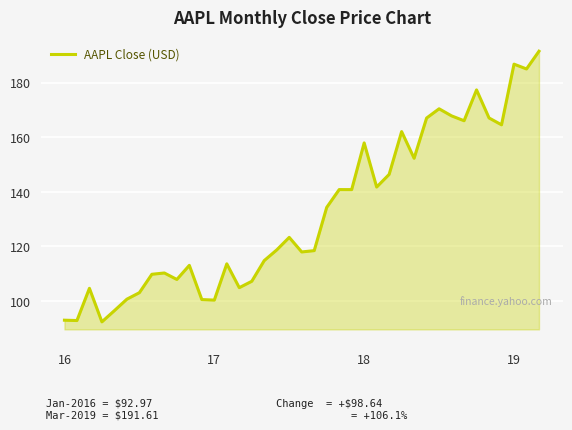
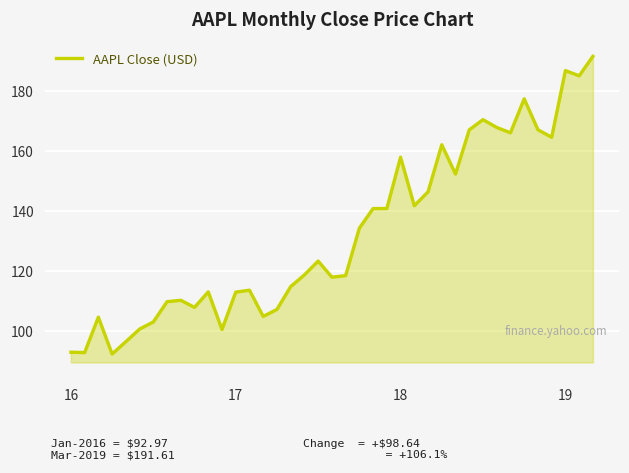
  {
    "16": 93,
-   "17": 100,
+   "17": 113,
    "18": 158,
    "19": 187
  }
